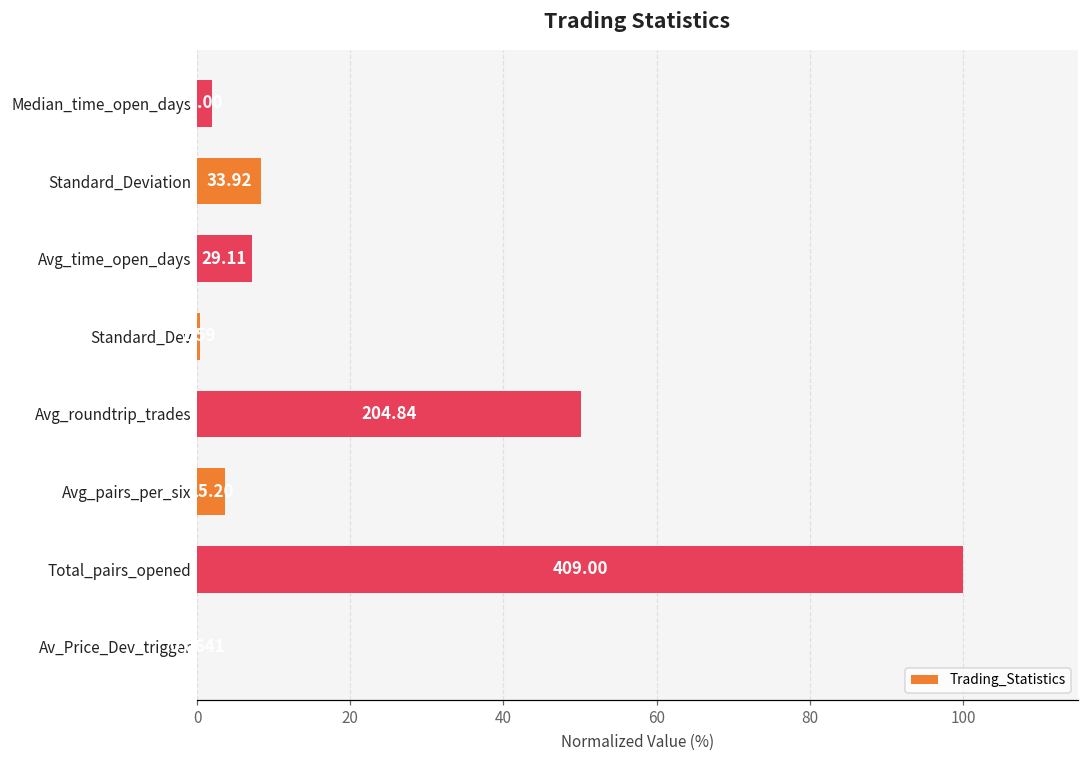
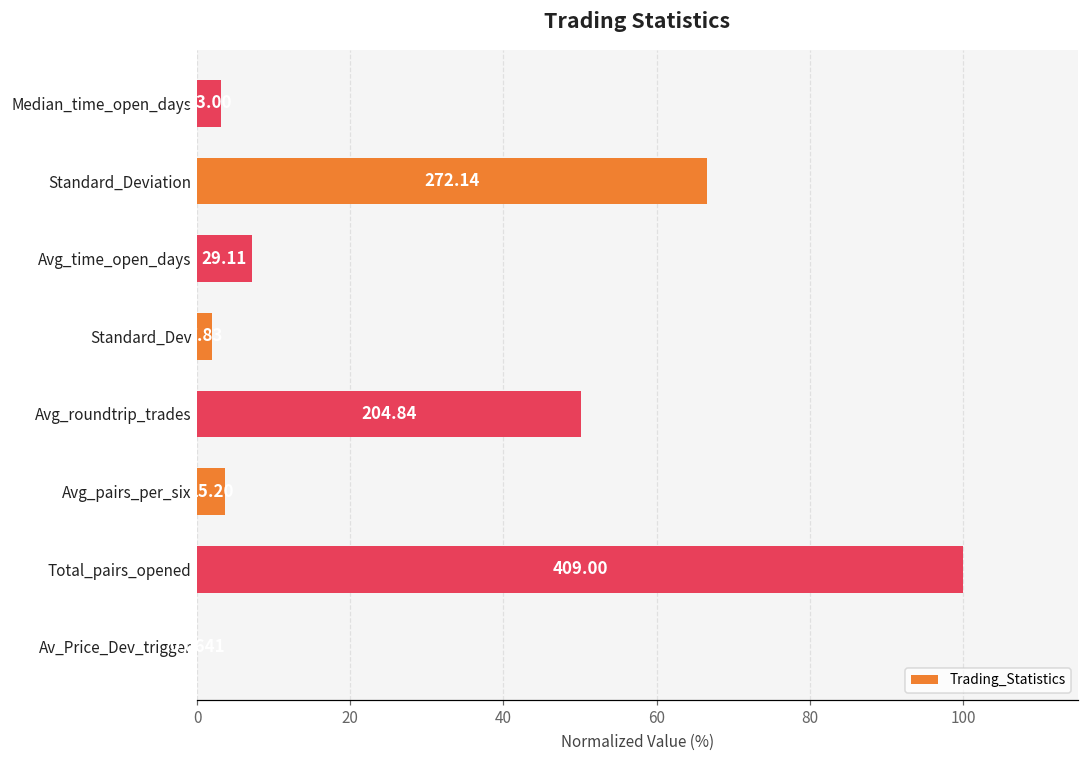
  {
-   "Median_time_open_days": 2,
-   "Standard_Deviation": 33.92,
-   "Standard_Dev": 0
+   "Median_time_open_days": 3,
+   "Standard_Deviation": 272.14,
+   "Standard_Dev": 2
  }
